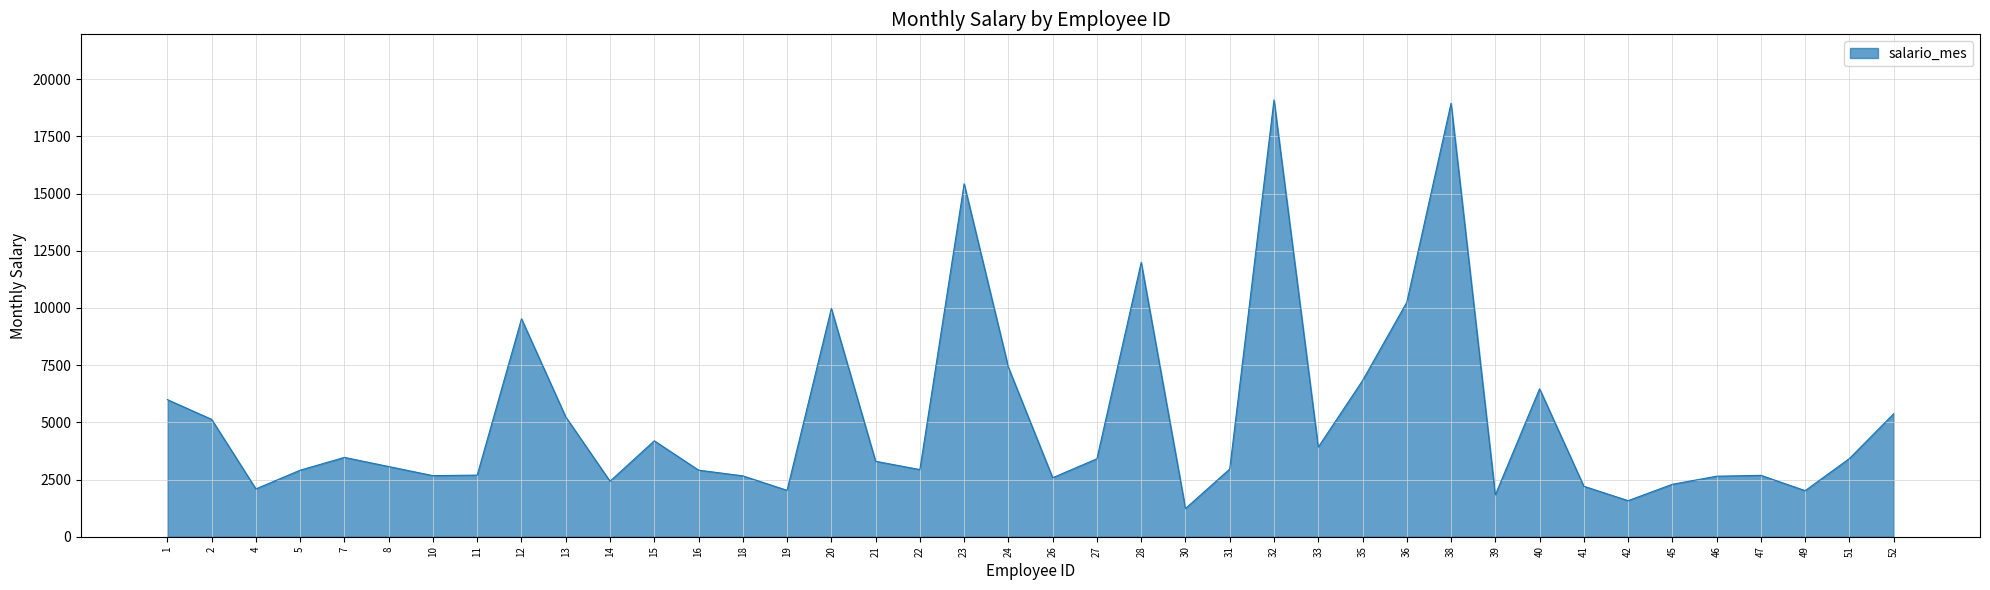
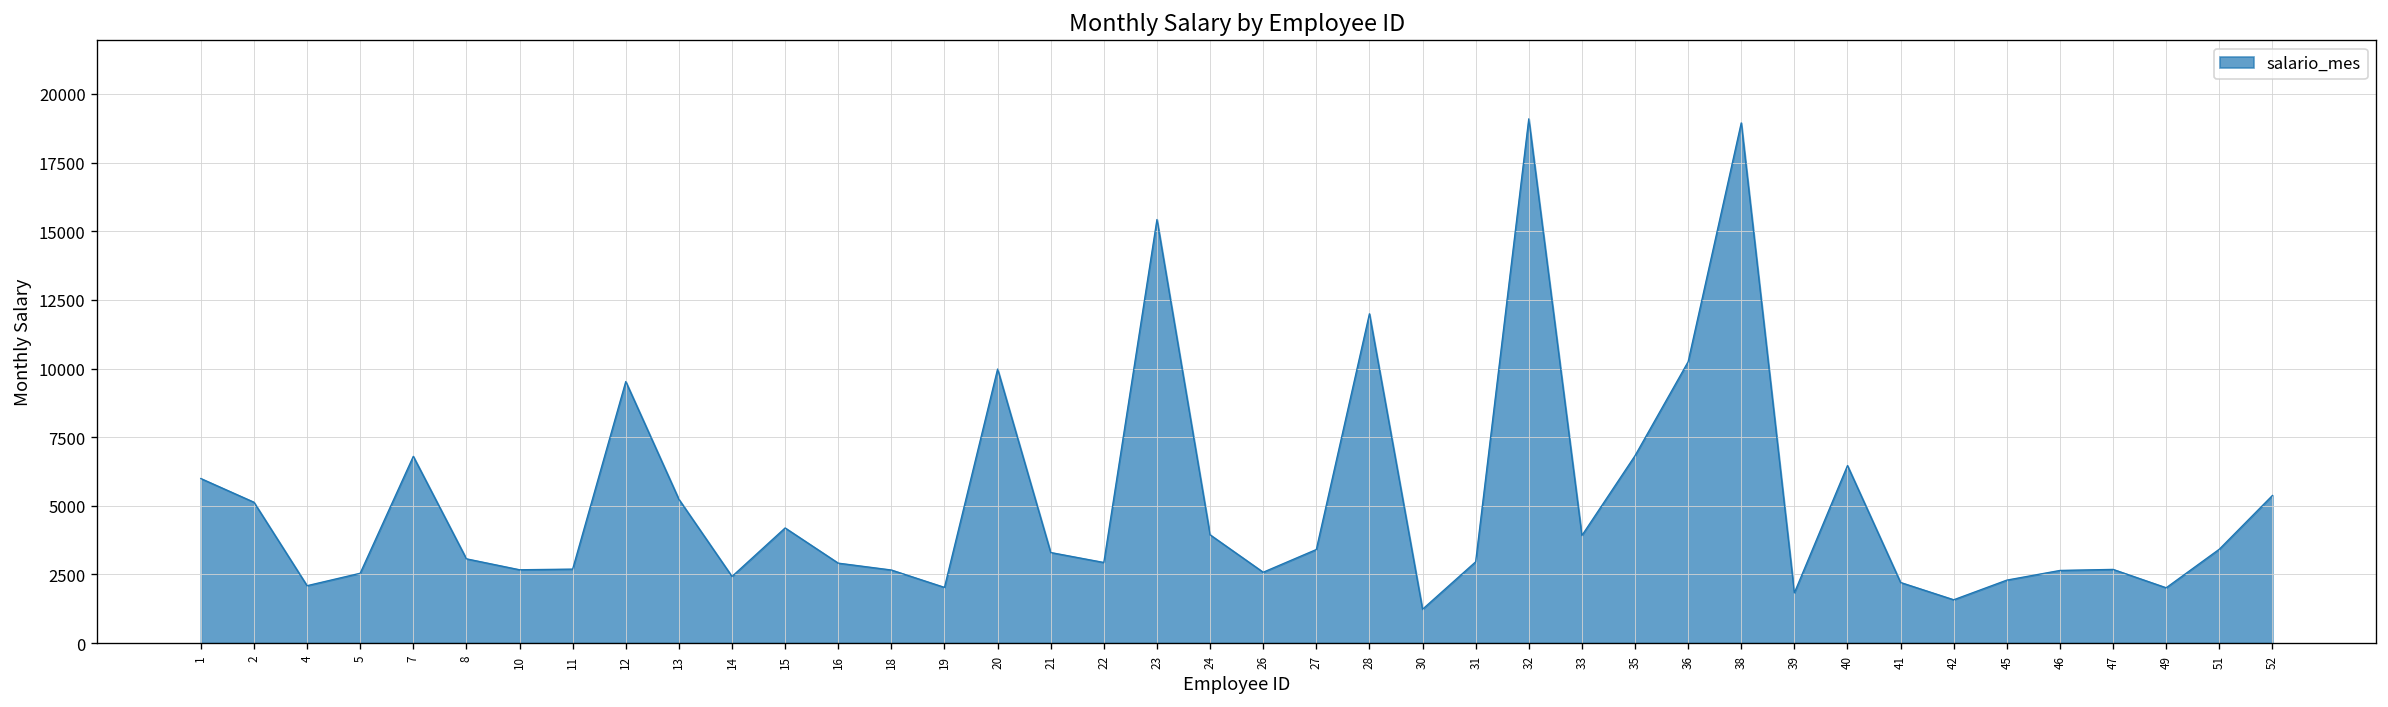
  {
    "1": 6000,
    "2": 5100,
    "4": 2100,
-   "5": 2900,
-   "7": 3500,
+   "5": 2500,
+   "7": 6800,
    "8": 3100,
    "10": 2700,
    "11": 2700,
    "12": 9500,
    "13": 5200,
    "14": 2400,
    "15": 4200,
    "16": 2900,
    "18": 2700,
    "19": 2000,
    "20": 10000,
    "21": 3300,
    "22": 2900,
    "23": 15400,
-   "24": 7400,
+   "24": 3900,
    "26": 2600,
    "27": 3400,
    "28": 12000,
    "30": 1200,
    "31": 3000,
    "32": 19100,
    "33": 3900,
    "35": 6800,
    "36": 10200,
    "38": 18900,
    "39": 1800,
    "40": 6500,
    "41": 2200,
    "42": 1600,
    "45": 2300,
    "46": 2600,
    "47": 2700,
    "49": 2000,
    "51": 3400,
    "52": 5400
  }
